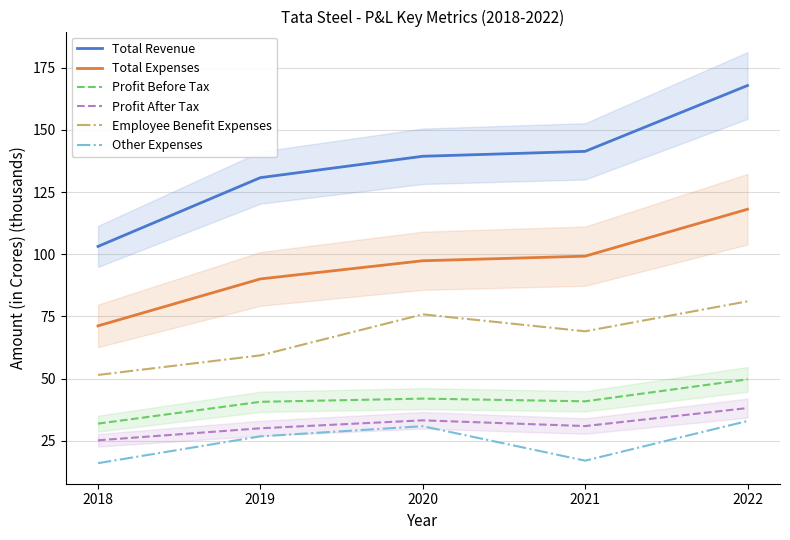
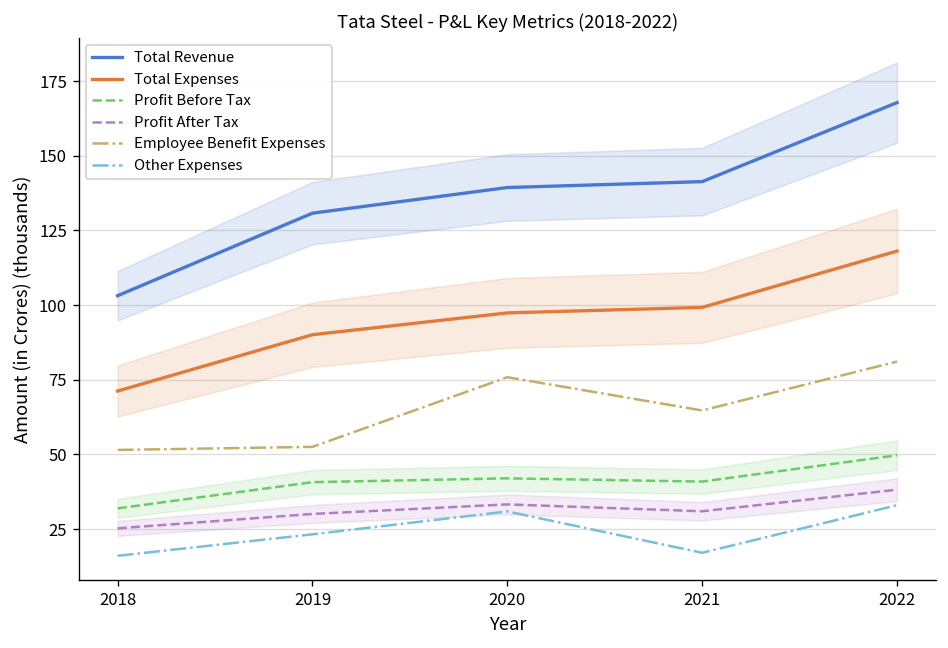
  {
    "Employee Benefit Expenses": {
      "2018": 51,
-     "2019": 59,
+     "2019": 53,
      "2020": 76,
-     "2021": 69,
+     "2021": 65,
      "2022": 81
    },
    "Other Expenses": {
      "2018": 16,
-     "2019": 27,
+     "2019": 23,
      "2020": 31,
      "2021": 17,
      "2022": 33
    }
  }
